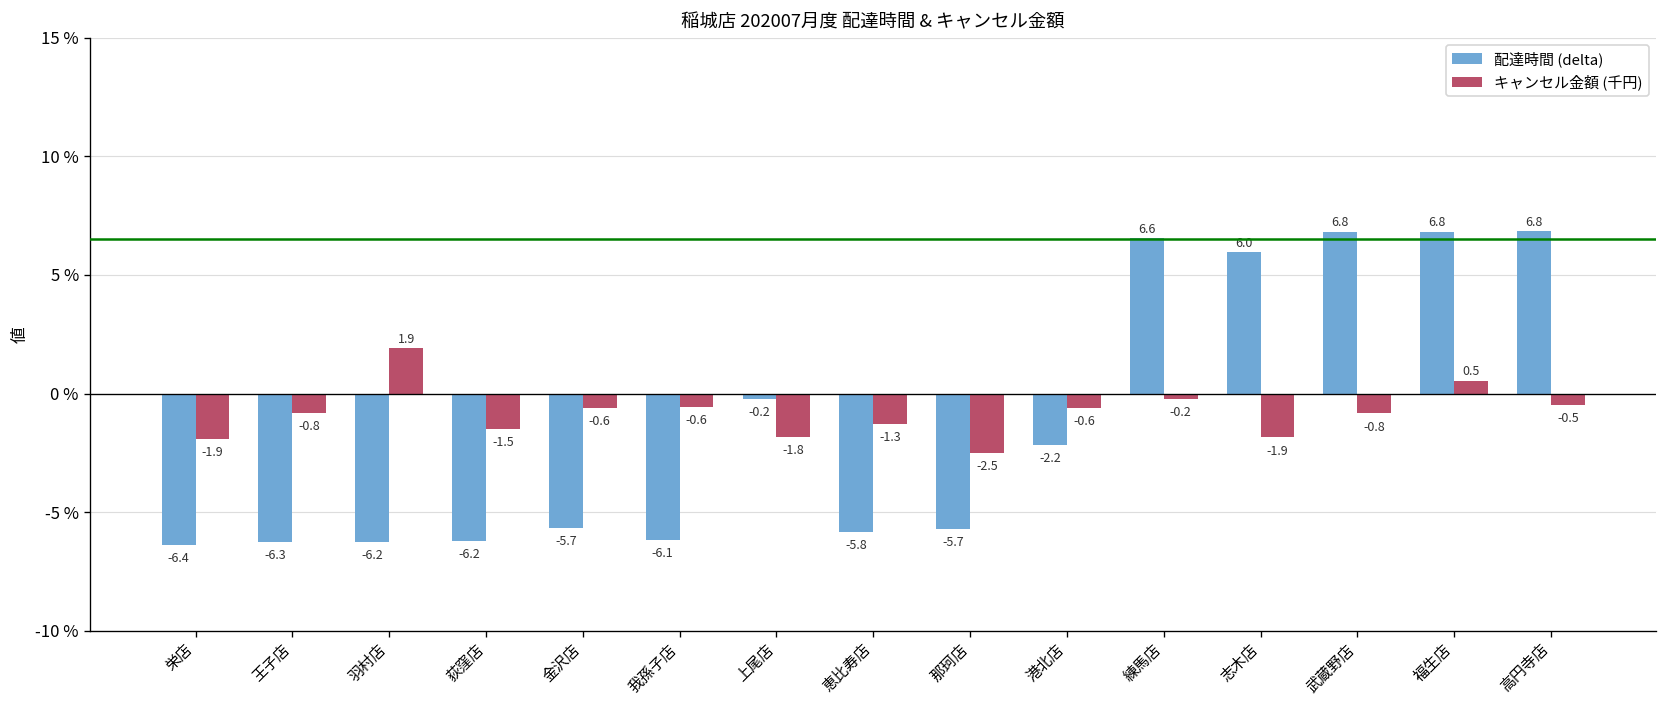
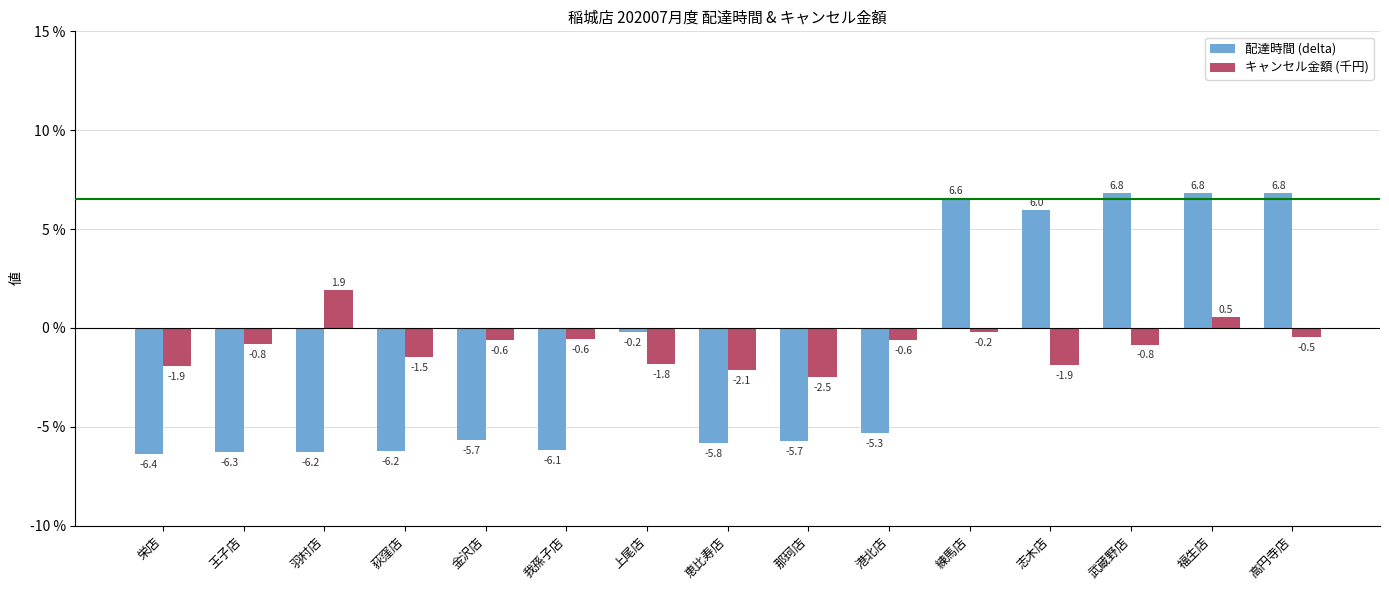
  {
    "配達時間 (delta)": {
      "栄店": -6.4,
      "王子店": -6.3,
      "羽村店": -6.2,
      "荻窪店": -6.2,
      "金沢店": -5.7,
      "我孫子店": -6.1,
      "上尾店": -0.2,
      "恵比寿店": -5.8,
      "那珂店": -5.7,
-     "港北店": -2.2,
+     "港北店": -5.3,
      "練馬店": 6.6,
      "志木店": 6.0,
      "武蔵野店": 6.8,
      "福生店": 6.8,
      "高円寺店": 6.8
    },
    "キャンセル金額 (千円)": {
      "栄店": -1.9,
      "王子店": -0.8,
      "羽村店": 1.9,
      "荻窪店": -1.5,
      "金沢店": -0.6,
      "我孫子店": -0.6,
      "上尾店": -1.8,
-     "恵比寿店": -1.3,
+     "恵比寿店": -2.1,
      "那珂店": -2.5,
      "港北店": -0.6,
      "練馬店": -0.2,
      "志木店": -1.9,
      "武蔵野店": -0.8,
      "福生店": 0.5,
      "高円寺店": -0.5
    }
  }
